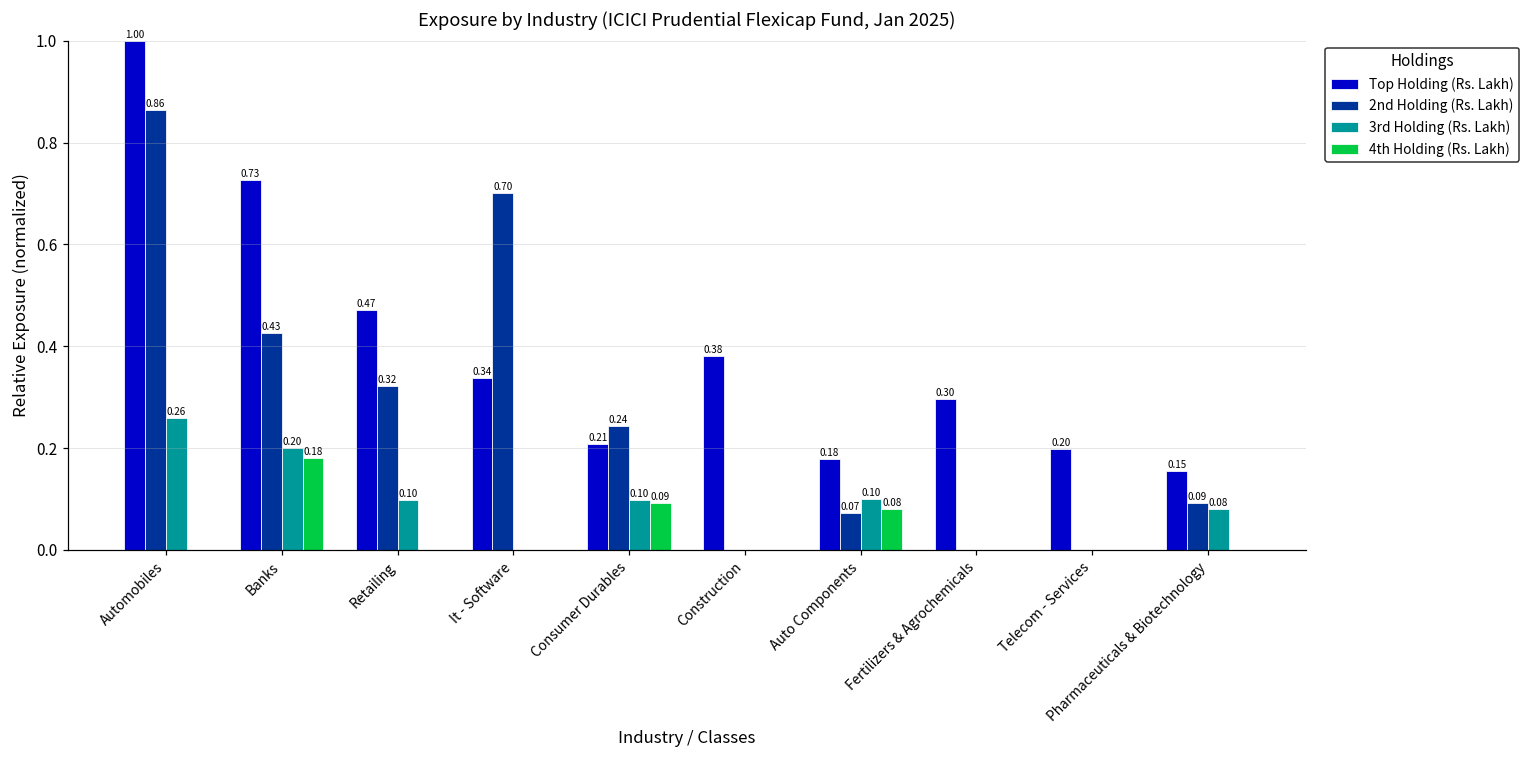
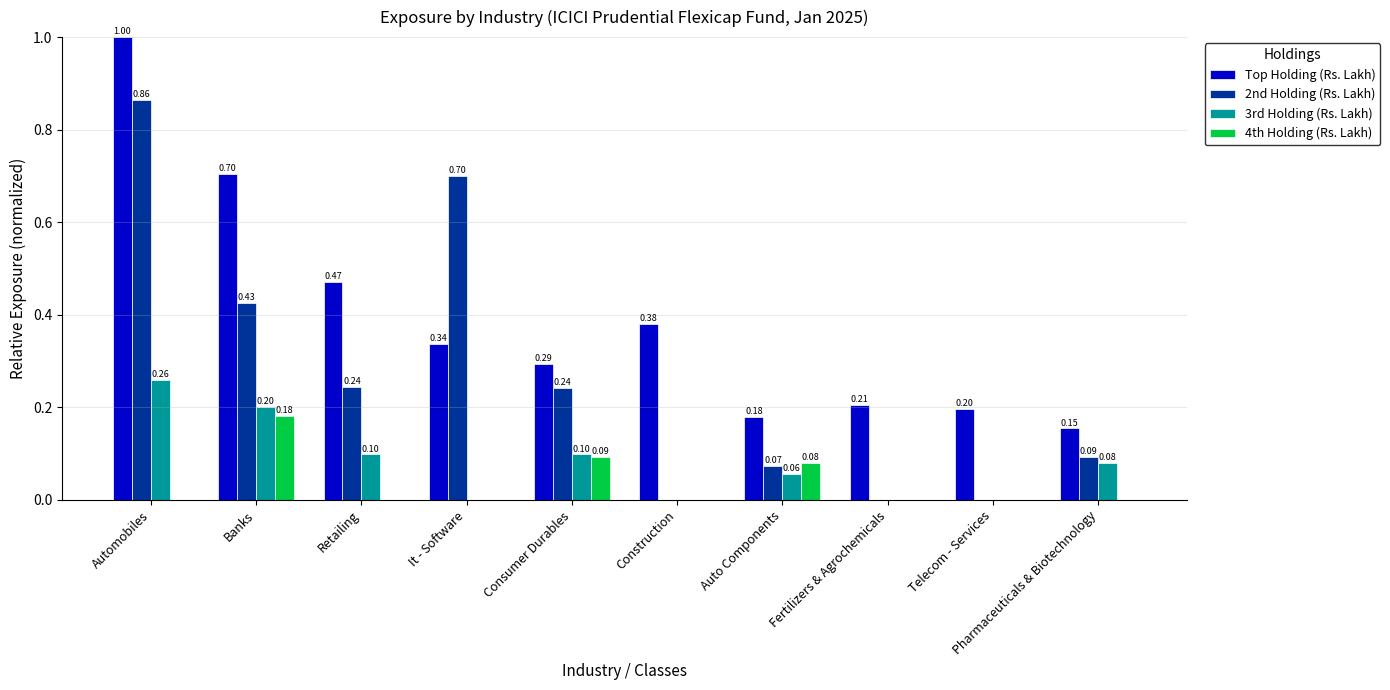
  {
    "Top Holding (Rs. Lakh)": {
      "Automobiles": 1.00,
-     "Banks": 0.73,
+     "Banks": 0.70,
      "Retailing": 0.47,
      "It - Software": 0.34,
-     "Consumer Durables": 0.21,
+     "Consumer Durables": 0.29,
      "Construction": 0.38,
      "Auto Components": 0.18,
-     "Fertilizers & Agrochemicals": 0.30,
+     "Fertilizers & Agrochemicals": 0.21,
      "Telecom - Services": 0.20,
      "Pharmaceuticals & Biotechnology": 0.15
    },
    "2nd Holding (Rs. Lakh)": {
      "Automobiles": 0.86,
      "Banks": 0.43,
-     "Retailing": 0.32,
+     "Retailing": 0.24,
      "It - Software": 0.70,
      "Consumer Durables": 0.24,
      "Auto Components": 0.07,
      "Pharmaceuticals & Biotechnology": 0.09
    },
    "3rd Holding (Rs. Lakh)": {
      "Automobiles": 0.26,
      "Banks": 0.20,
      "Retailing": 0.10,
      "Consumer Durables": 0.10,
-     "Auto Components": 0.10,
+     "Auto Components": 0.06,
      "Pharmaceuticals & Biotechnology": 0.08
    },
    "4th Holding (Rs. Lakh)": {
      "Banks": 0.18,
      "Consumer Durables": 0.09,
      "Auto Components": 0.08
    }
  }
